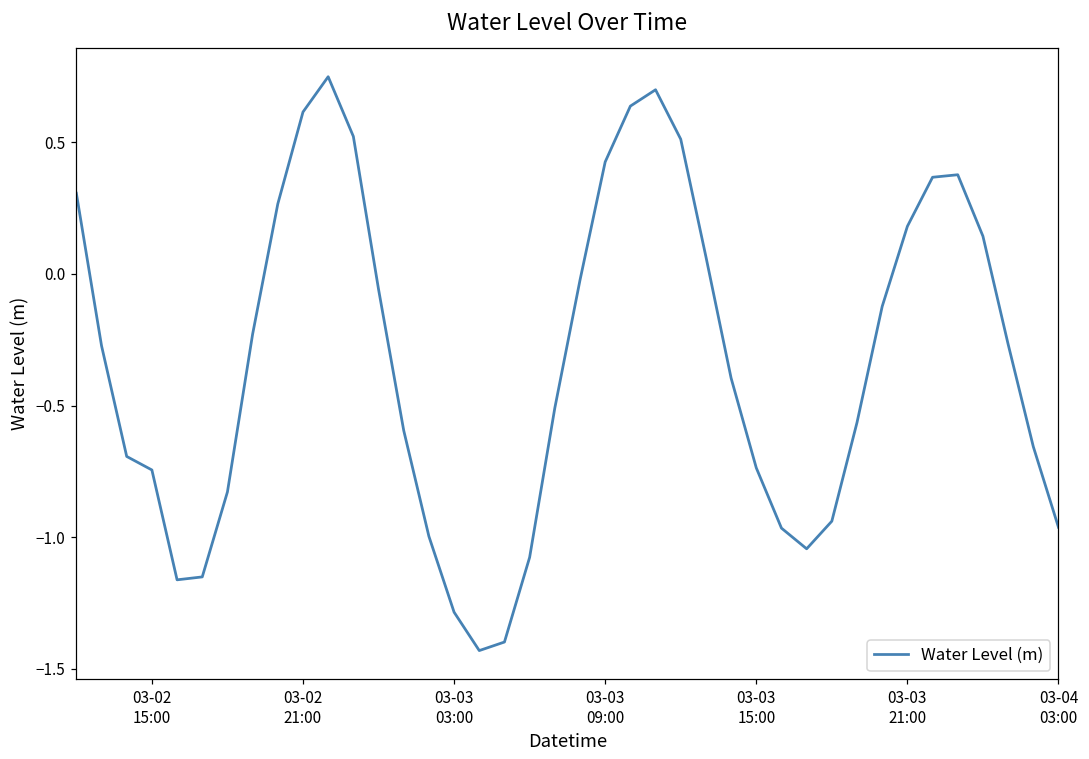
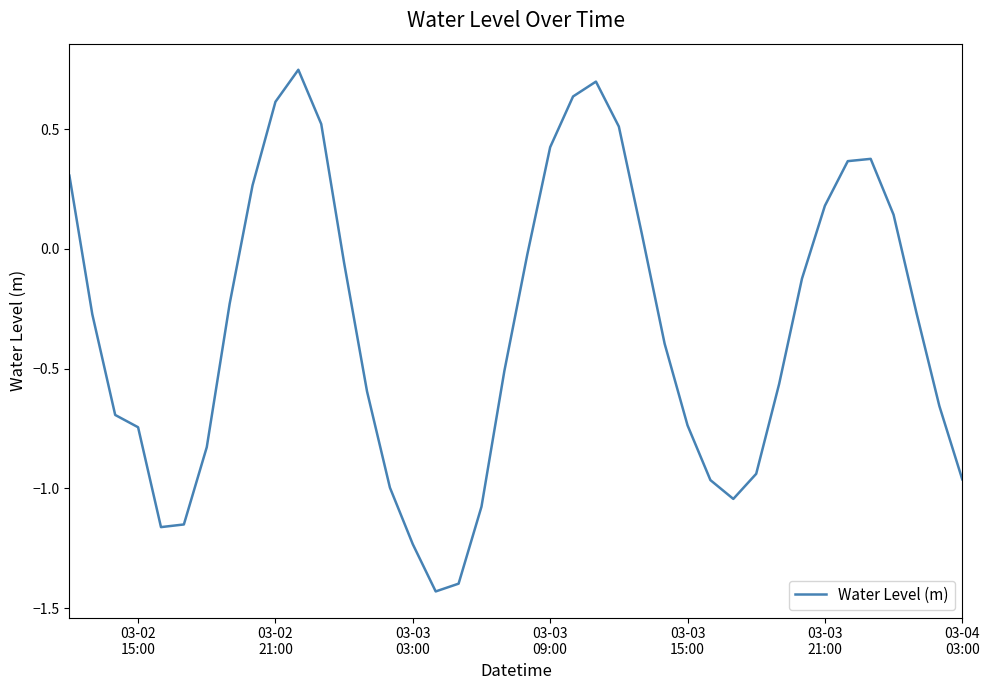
  {
    "03-02 15:00": -0.74,
    "03-02 21:00": 0.61,
-   "03-03 03:00": -1.28,
+   "03-03 03:00": -1.23,
    "03-03 09:00": 0.42,
    "03-03 15:00": -0.74,
    "03-03 21:00": 0.18,
    "03-04 03:00": -0.96
  }
